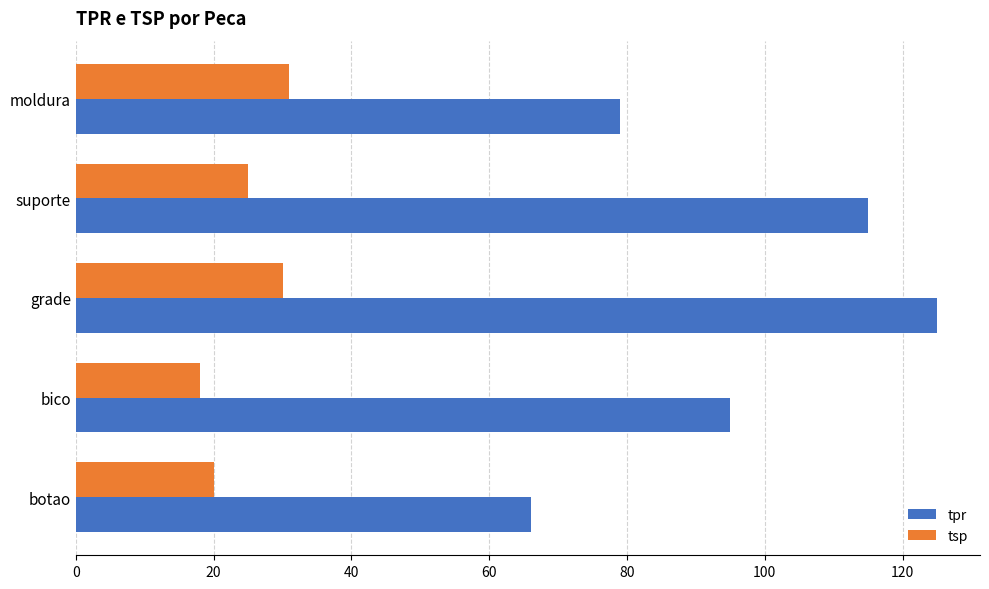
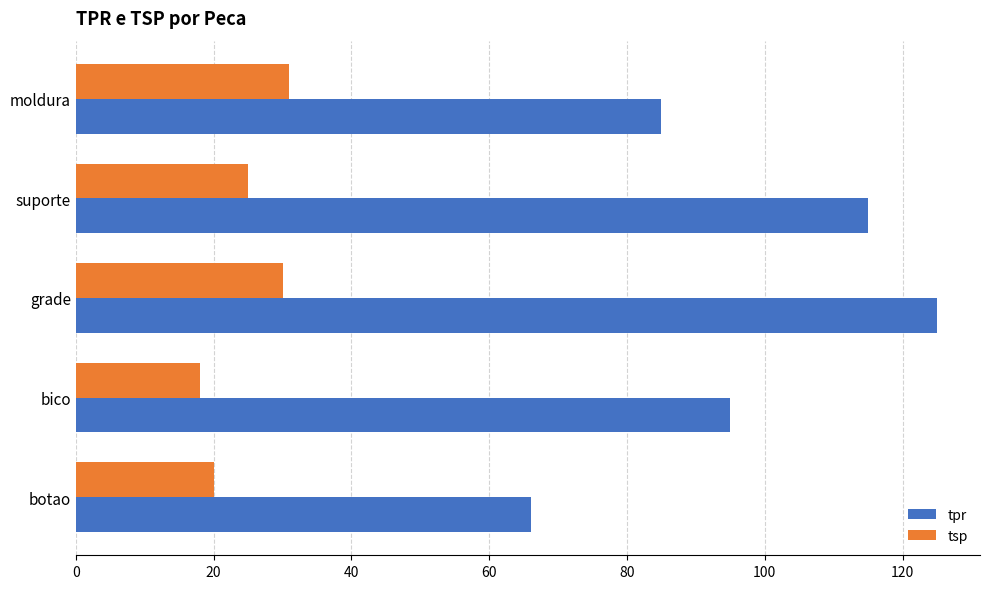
  {
    "tpr": {
-     "moldura": 79,
+     "moldura": 85,
      "suporte": 115,
      "grade": 125,
      "bico": 95,
      "botao": 66
    },
    "tsp": {
      "moldura": 31,
      "suporte": 25,
      "grade": 30,
      "bico": 18,
      "botao": 20
    }
  }
